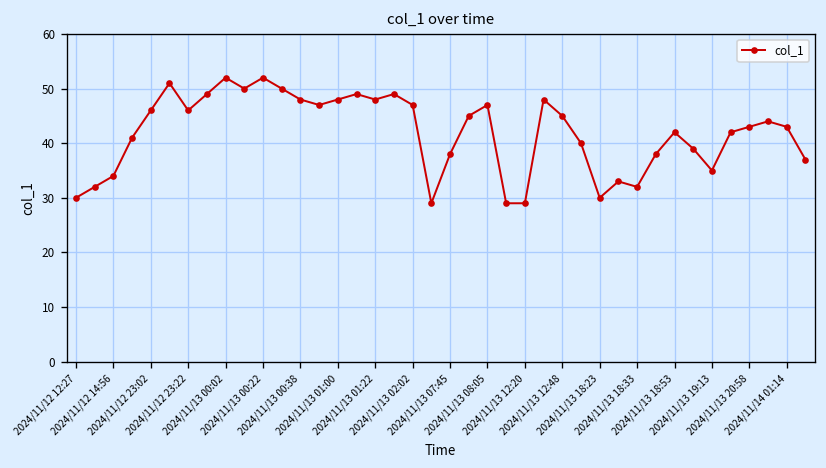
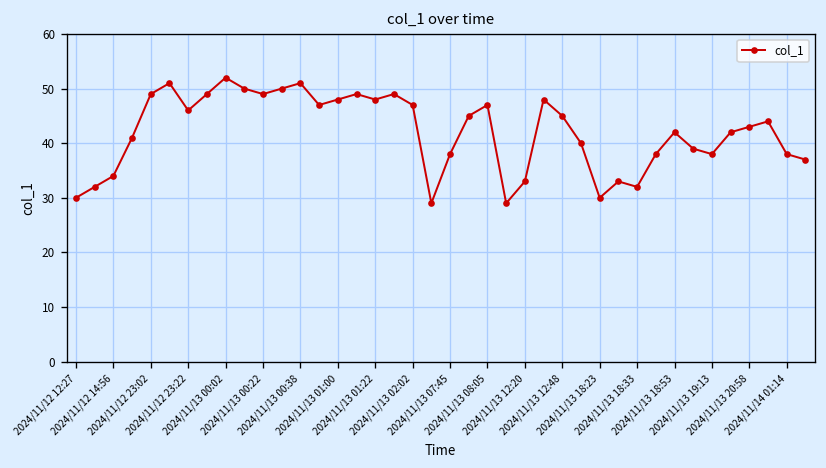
  {
    "2024/11/12 12:27": 30,
    "2024/11/12 14:56": 34,
-   "2024/11/12 23:02": 46,
+   "2024/11/12 23:02": 49,
    "2024/11/12 23:22": 46,
    "2024/11/13 00:02": 52,
-   "2024/11/13 00:22": 52,
-   "2024/11/13 00:38": 48,
+   "2024/11/13 00:22": 49,
+   "2024/11/13 00:38": 51,
    "2024/11/13 01:00": 48,
    "2024/11/13 01:22": 48,
    "2024/11/13 02:02": 47,
    "2024/11/13 07:45": 38,
    "2024/11/13 08:05": 47,
-   "2024/11/13 12:20": 29,
+   "2024/11/13 12:20": 33,
    "2024/11/13 12:48": 45,
    "2024/11/13 18:23": 30,
    "2024/11/13 18:33": 32,
    "2024/11/13 18:53": 42,
-   "2024/11/13 19:13": 35,
+   "2024/11/13 19:13": 38,
    "2024/11/13 20:58": 43,
-   "2024/11/14 01:14": 43
+   "2024/11/14 01:14": 38
  }
